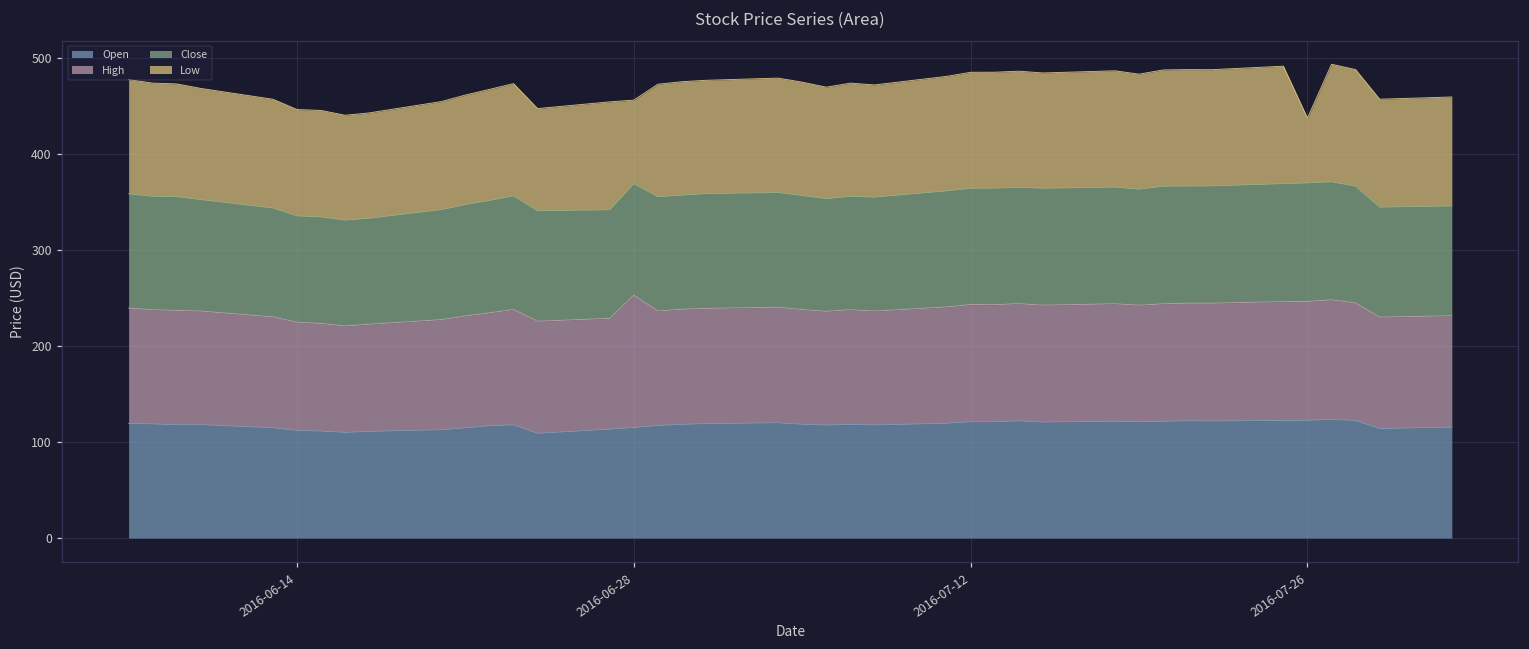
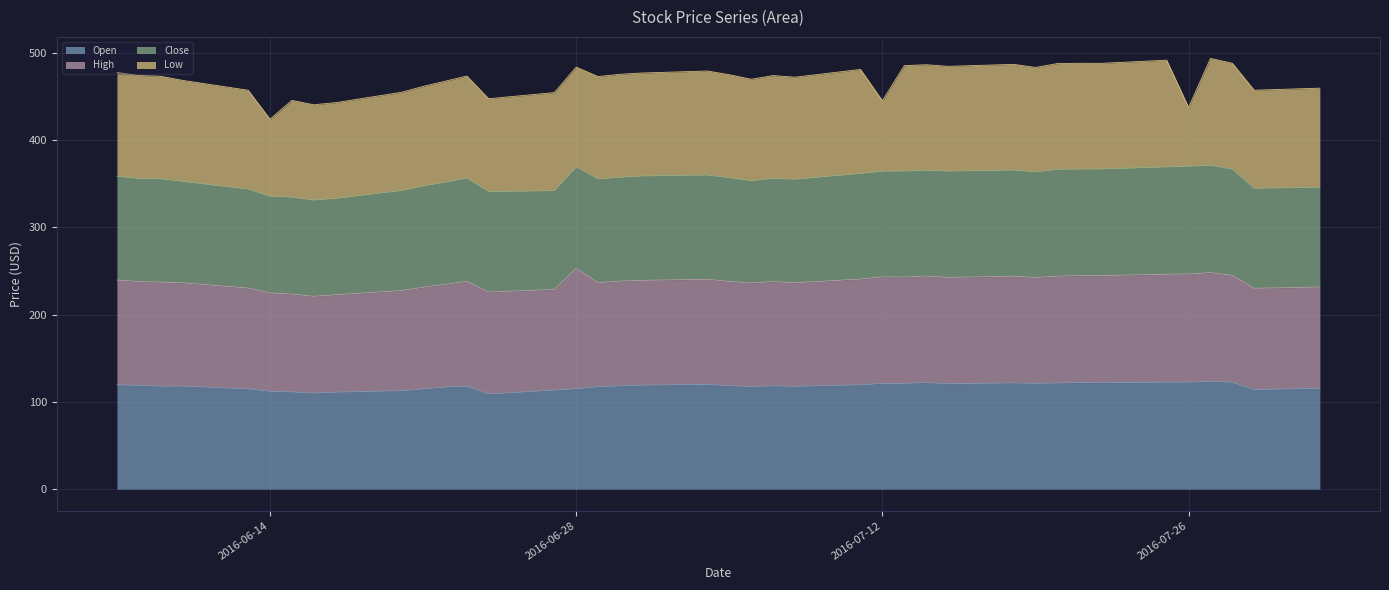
  {
    "High": {
      "2016-06-14": 110,
      "2016-06-28": 140,
      "2016-07-12": 120,
      "2016-07-26": 120
    },
    "Low": {
-     "2016-06-14": 110,
-     "2016-06-28": 90,
-     "2016-07-12": 120,
+     "2016-06-14": 90,
+     "2016-06-28": 110,
+     "2016-07-12": 80,
      "2016-07-26": 70
    }
  }
